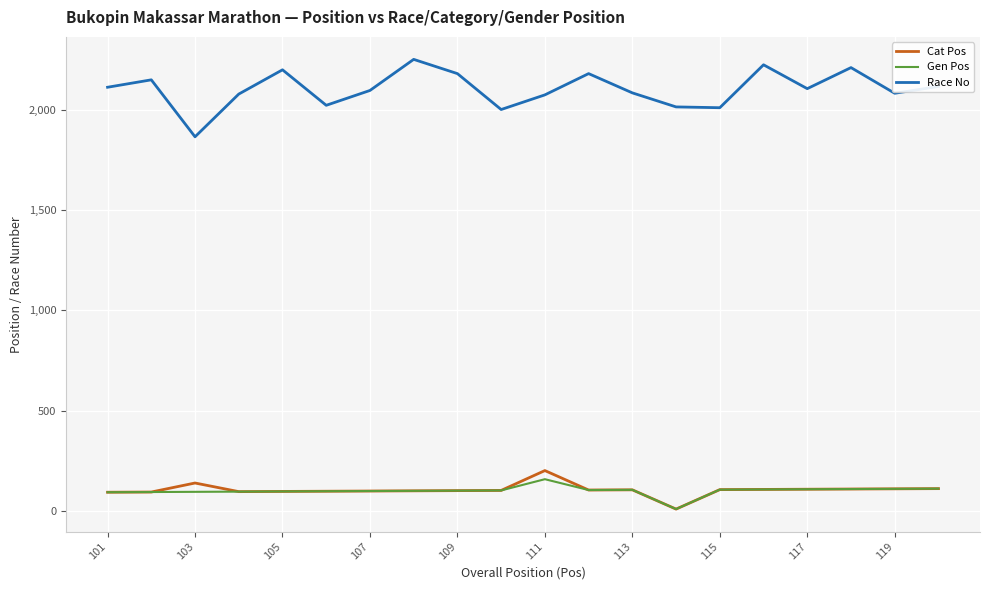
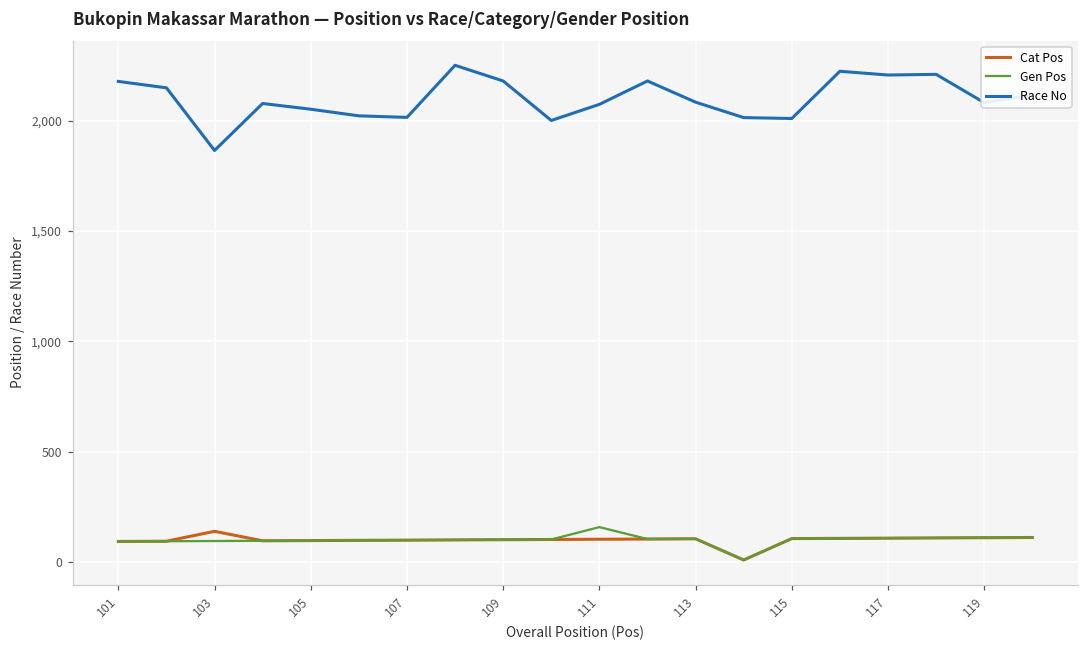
  {
    "Cat Pos": {
      "103": "140",
-     "111": "200"
+     "111": "100"
    },
    "Gen Pos": {
      "103": "100",
      "111": "160"
    },
    "Race No": {
-     "101": "2,110",
+     "101": "2,180",
      "103": "1,870",
-     "105": "2,200",
-     "107": "2,100",
+     "105": "2,050",
+     "107": "2,020",
      "109": "2,180",
      "111": "2,070",
      "113": "2,080",
      "115": "2,010",
-     "117": "2,110",
+     "117": "2,210",
      "119": "2,080"
    }
  }
